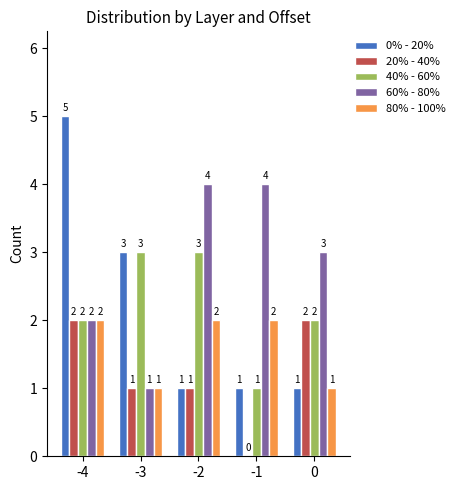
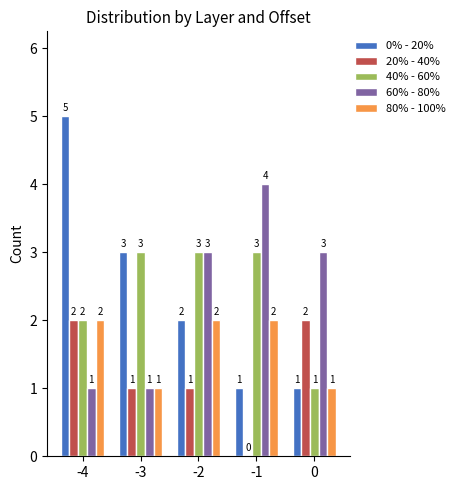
  {
    "0% - 20%": {
      "-4": 5,
      "-3": 3,
-     "-2": 1,
+     "-2": 2,
      "-1": 1,
      "0": 1
    },
    "20% - 40%": {
      "-4": 2,
      "-3": 1,
      "-2": 1,
      "-1": 0,
      "0": 2
    },
    "40% - 60%": {
      "-4": 2,
      "-3": 3,
      "-2": 3,
-     "-1": 1,
-     "0": 2
+     "-1": 3,
+     "0": 1
    },
    "60% - 80%": {
-     "-4": 2,
+     "-4": 1,
      "-3": 1,
-     "-2": 4,
+     "-2": 3,
      "-1": 4,
      "0": 3
    },
    "80% - 100%": {
      "-4": 2,
      "-3": 1,
      "-2": 2,
      "-1": 2,
      "0": 1
    }
  }
